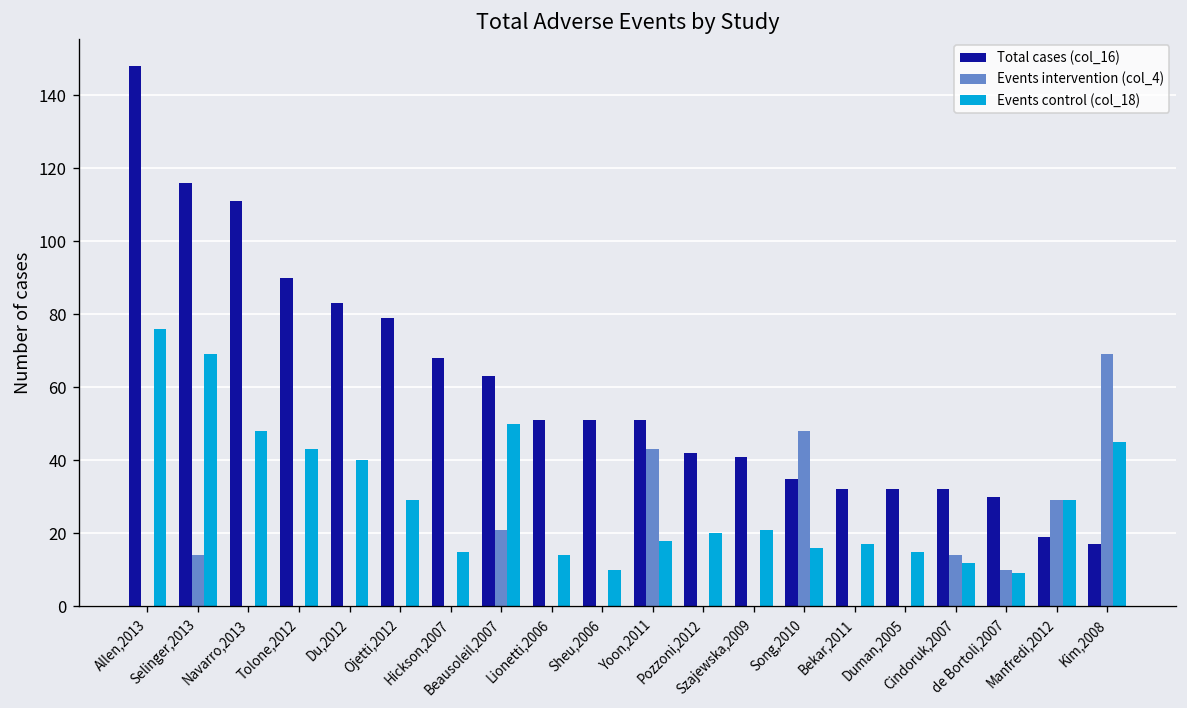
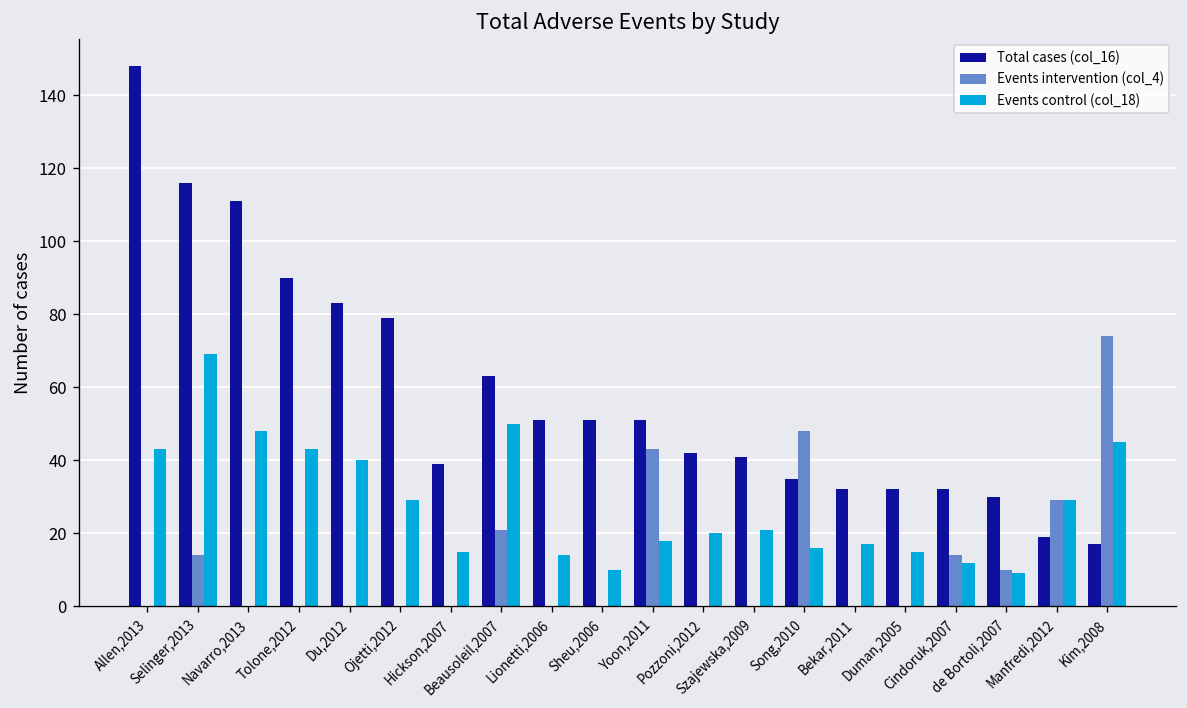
  {
    "Total cases (col_16)": {
      "Allen,2013": 148,
      "Selinger,2013": 116,
      "Navarro,2013": 111,
      "Tolone,2012": 90,
      "Du,2012": 83,
      "Ojetti,2012": 79,
-     "Hickson,2007": 68,
+     "Hickson,2007": 39,
      "Beausoleil,2007": 63,
      "Lionetti,2006": 51,
      "Sheu,2006": 51,
      "Yoon,2011": 51,
      "Pozzoni,2012": 42,
      "Szajewska,2009": 41,
      "Song,2010": 35,
      "Bekar,2011": 32,
      "Duman,2005": 32,
      "Cindoruk,2007": 32,
      "de Bortoli,2007": 30,
      "Manfredi,2012": 19,
      "Kim,2008": 17
    },
    "Events intervention (col_4)": {
      "Allen,2013": 0,
      "Selinger,2013": 14,
      "Navarro,2013": 0,
      "Tolone,2012": 0,
      "Du,2012": 0,
      "Ojetti,2012": 0,
      "Hickson,2007": 0,
      "Beausoleil,2007": 21,
      "Lionetti,2006": 0,
      "Sheu,2006": 0,
      "Yoon,2011": 43,
      "Pozzoni,2012": 0,
      "Szajewska,2009": 0,
      "Song,2010": 48,
      "Bekar,2011": 0,
      "Duman,2005": 0,
      "Cindoruk,2007": 14,
      "de Bortoli,2007": 10,
      "Manfredi,2012": 29,
-     "Kim,2008": 69
+     "Kim,2008": 74
    },
    "Events control (col_18)": {
-     "Allen,2013": 76,
+     "Allen,2013": 43,
      "Selinger,2013": 69,
      "Navarro,2013": 48,
      "Tolone,2012": 43,
      "Du,2012": 40,
      "Ojetti,2012": 29,
      "Hickson,2007": 15,
      "Beausoleil,2007": 50,
      "Lionetti,2006": 14,
      "Sheu,2006": 10,
      "Yoon,2011": 18,
      "Pozzoni,2012": 20,
      "Szajewska,2009": 21,
      "Song,2010": 16,
      "Bekar,2011": 17,
      "Duman,2005": 15,
      "Cindoruk,2007": 12,
      "de Bortoli,2007": 9,
      "Manfredi,2012": 29,
      "Kim,2008": 45
    }
  }
